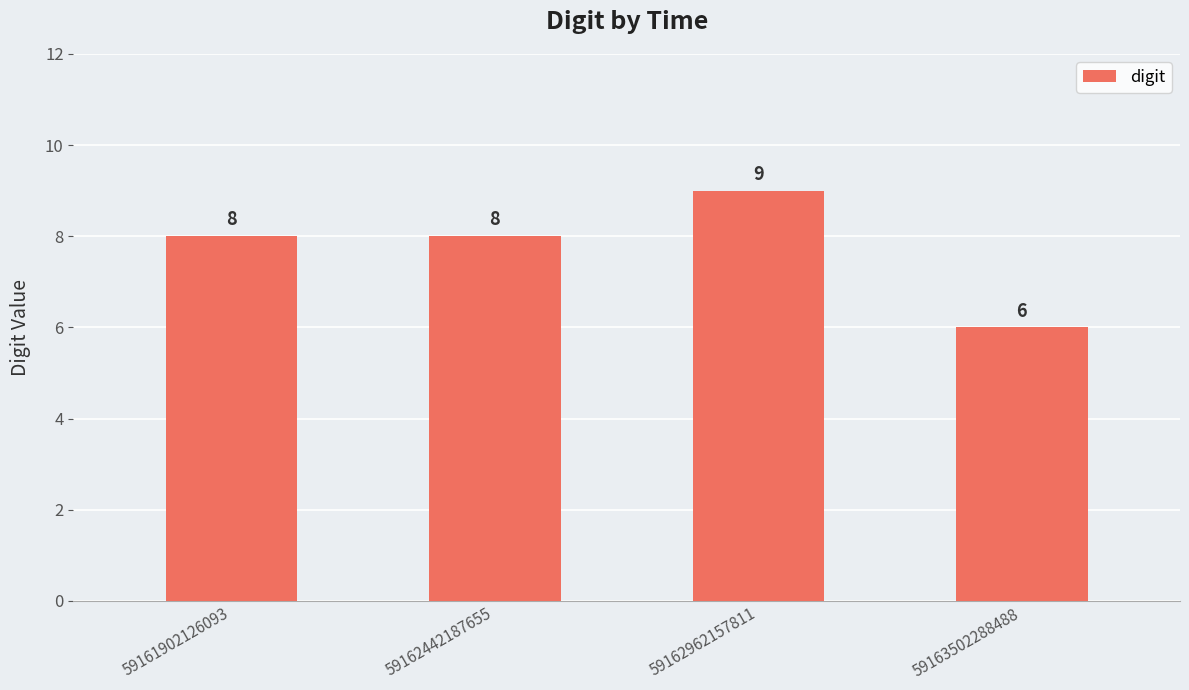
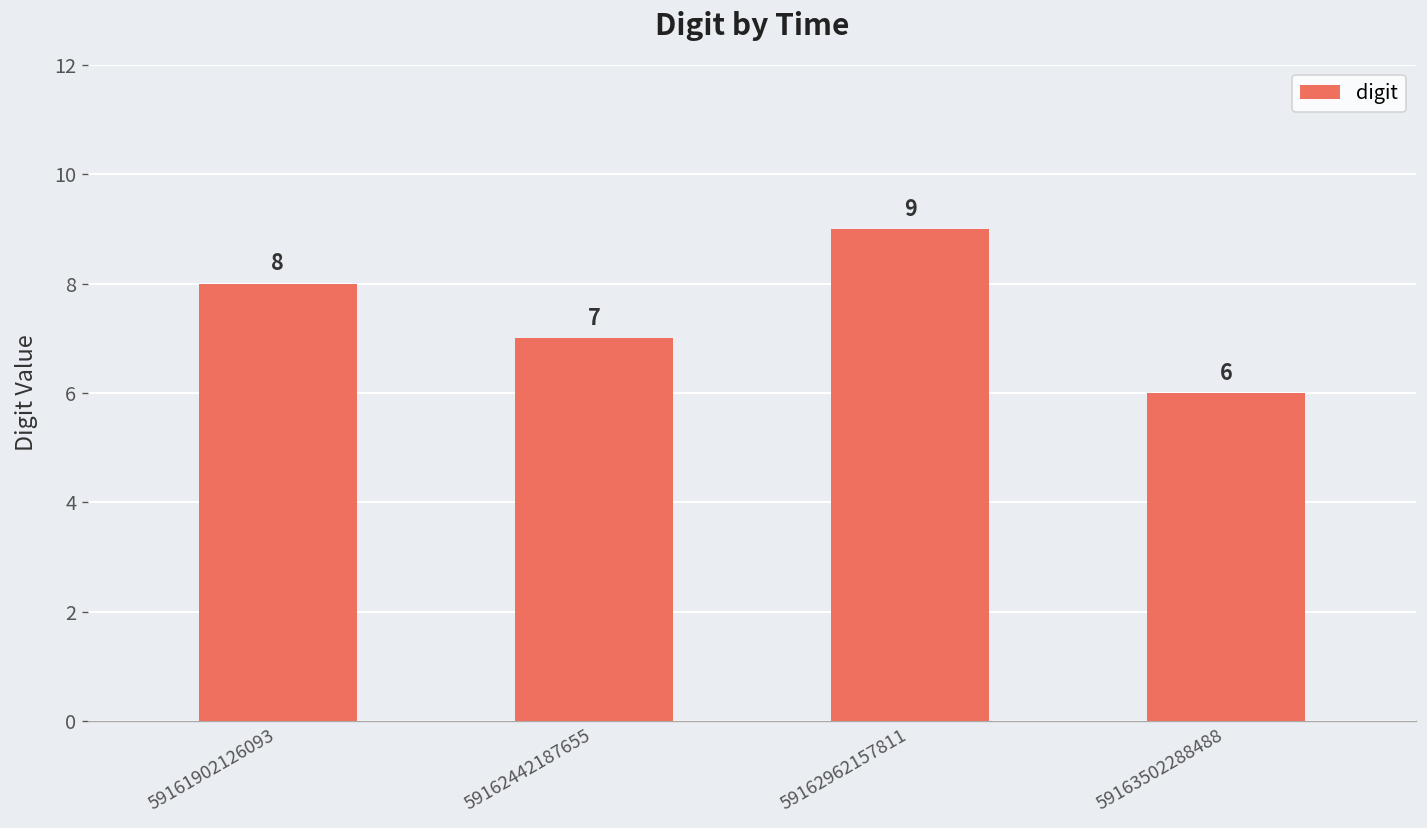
  {
    "59161902126093": 8,
-   "59162442187655": 8,
+   "59162442187655": 7,
    "59162962157811": 9,
    "59163502288488": 6
  }
